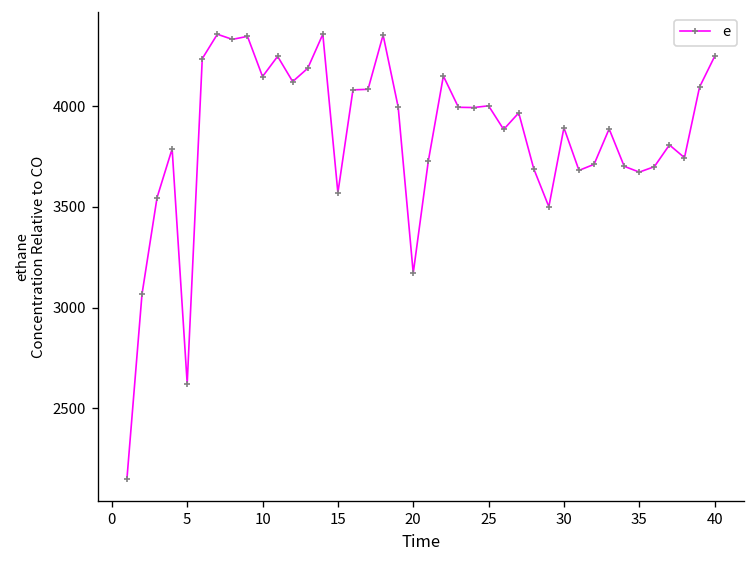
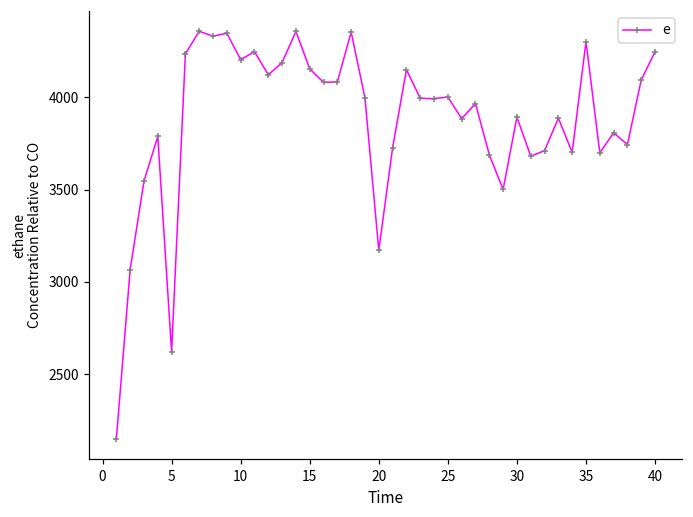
  {
    "5": 2620,
-   "10": 4150,
-   "15": 3570,
+   "10": 4200,
+   "15": 4150,
    "20": 3170,
    "25": 4000,
    "30": 3890,
-   "35": 3670,
+   "35": 4300,
    "40": 4250
  }
